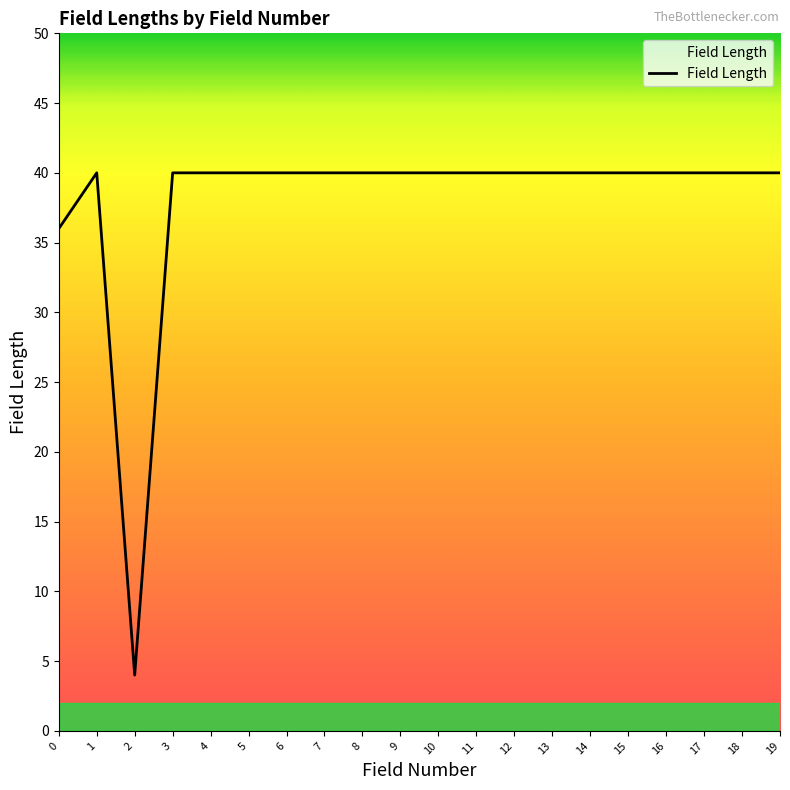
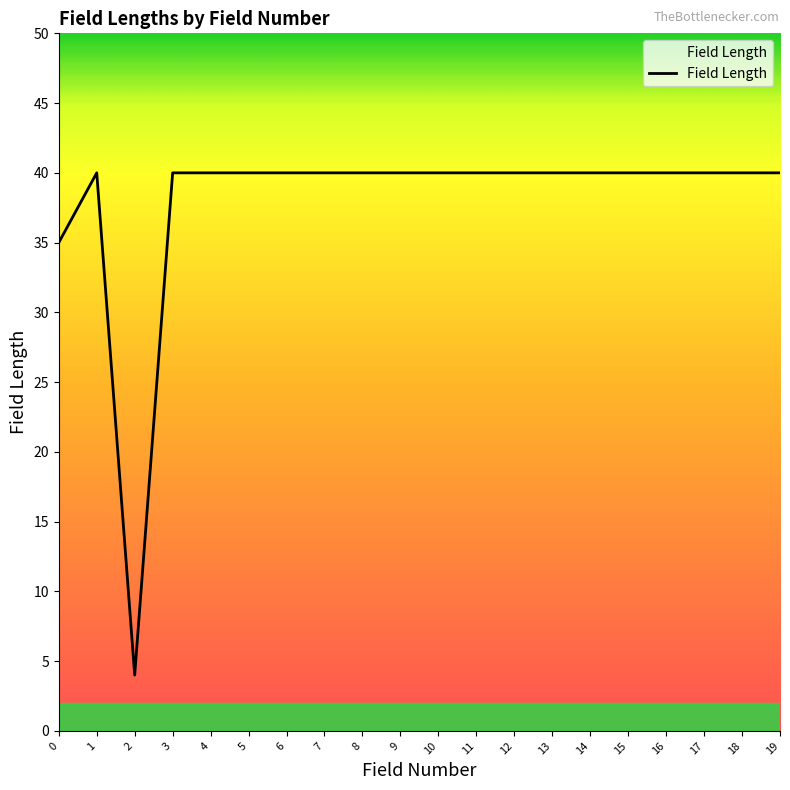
  {
-   "0": 36,
+   "0": 35,
    "1": 40,
    "2": 4,
    "3": 40,
    "4": 40,
    "5": 40,
    "6": 40,
    "7": 40,
    "8": 40,
    "9": 40,
    "10": 40,
    "11": 40,
    "12": 40,
    "13": 40,
    "14": 40,
    "15": 40,
    "16": 40,
    "17": 40,
    "18": 40,
    "19": 40
  }
